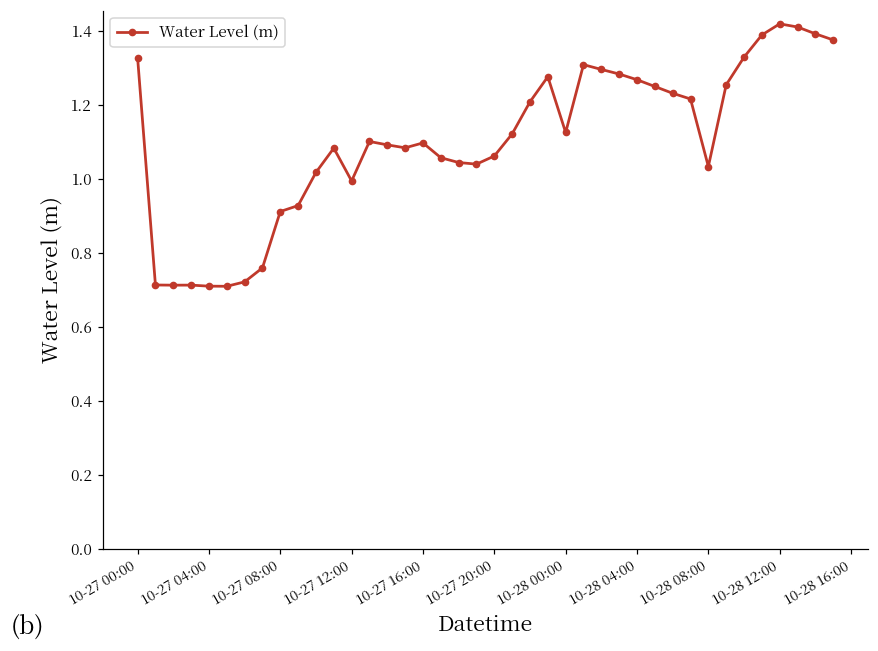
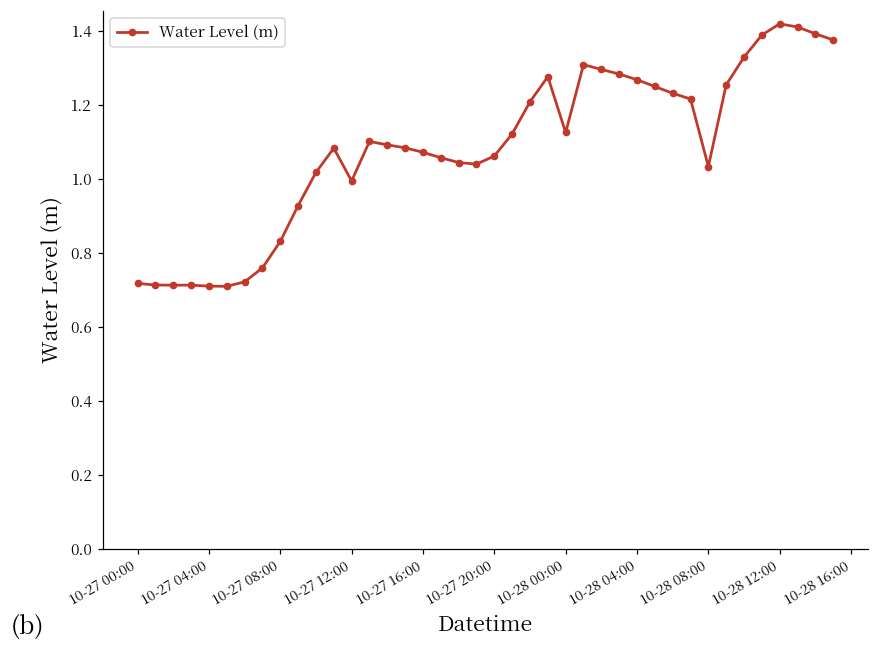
  {
-   "10-27 00:00": 1.33,
+   "10-27 00:00": 0.72,
    "10-27 04:00": 0.71,
-   "10-27 08:00": 0.91,
+   "10-27 08:00": 0.83,
    "10-27 12:00": 0.99,
-   "10-27 16:00": 1.10,
+   "10-27 16:00": 1.07,
    "10-27 20:00": 1.06,
    "10-28 00:00": 1.13,
    "10-28 04:00": 1.27,
    "10-28 08:00": 1.03,
    "10-28 12:00": 1.42
  }
